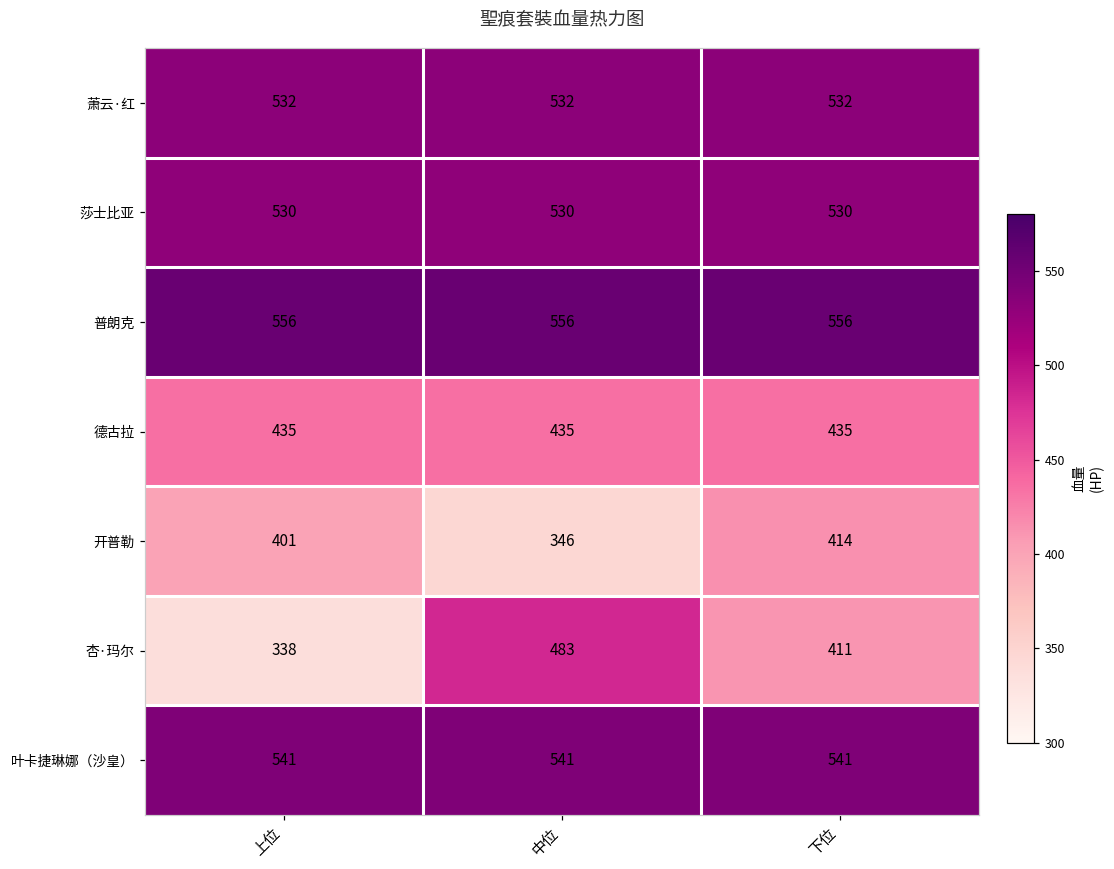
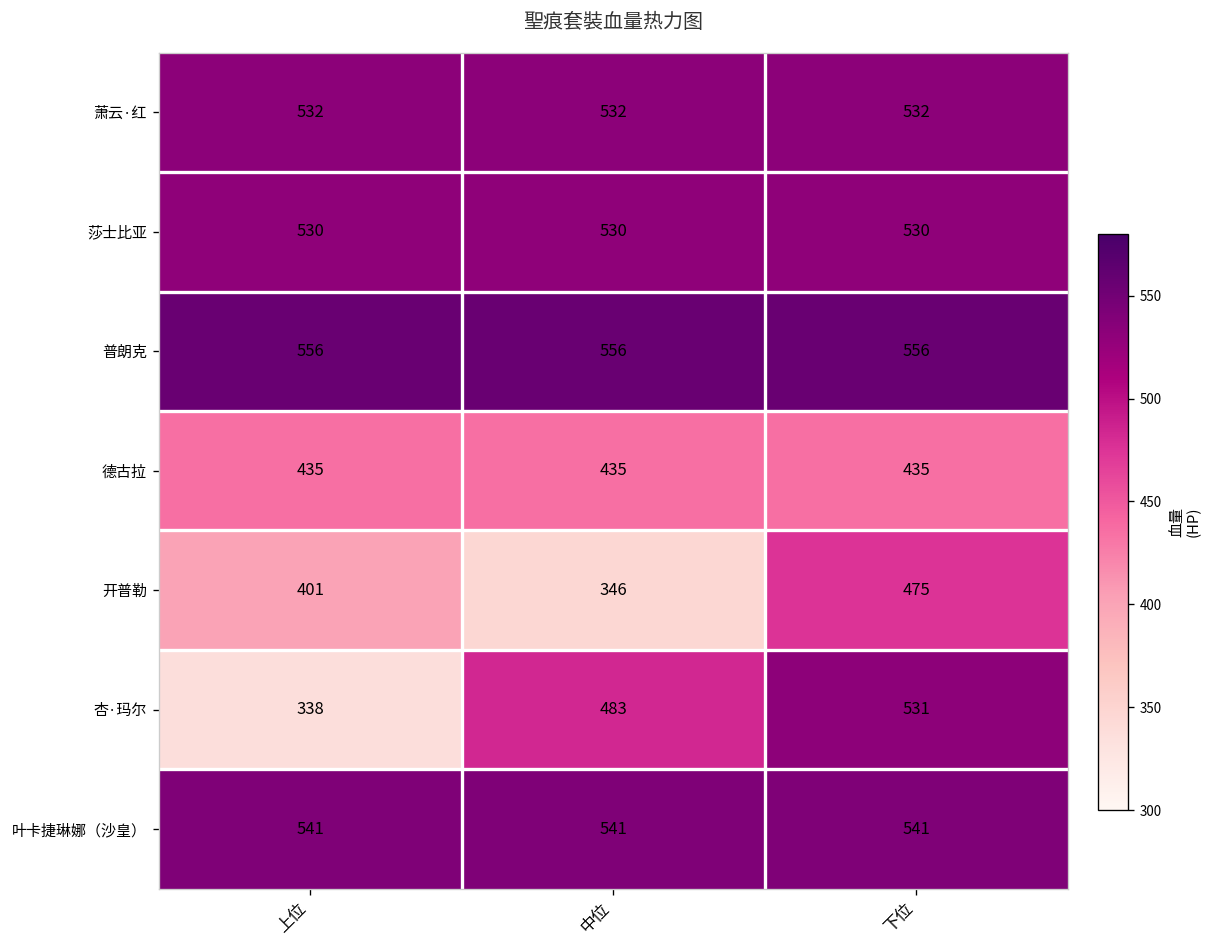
  {
    "萧云·红": {
      "上位": 532,
      "中位": 532,
      "下位": 532
    },
    "莎士比亚": {
      "上位": 530,
      "中位": 530,
      "下位": 530
    },
    "普朗克": {
      "上位": 556,
      "中位": 556,
      "下位": 556
    },
    "德古拉": {
      "上位": 435,
      "中位": 435,
      "下位": 435
    },
    "开普勒": {
      "上位": 401,
      "中位": 346,
-     "下位": 414
+     "下位": 475
    },
    "杏·玛尔": {
      "上位": 338,
      "中位": 483,
-     "下位": 411
+     "下位": 531
    },
    "叶卡捷琳娜（沙皇）": {
      "上位": 541,
      "中位": 541,
      "下位": 541
    }
  }
